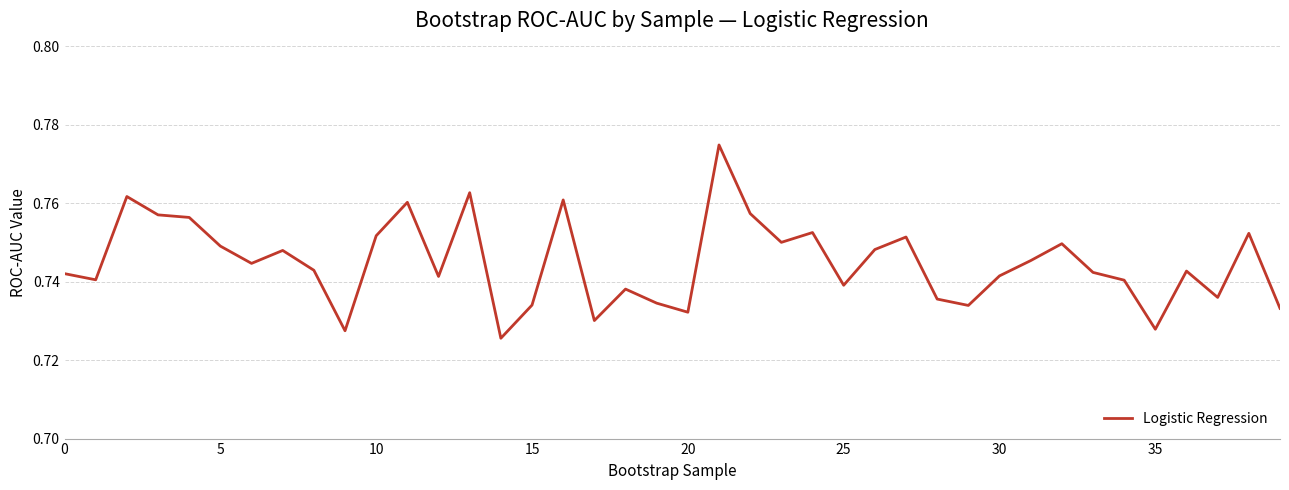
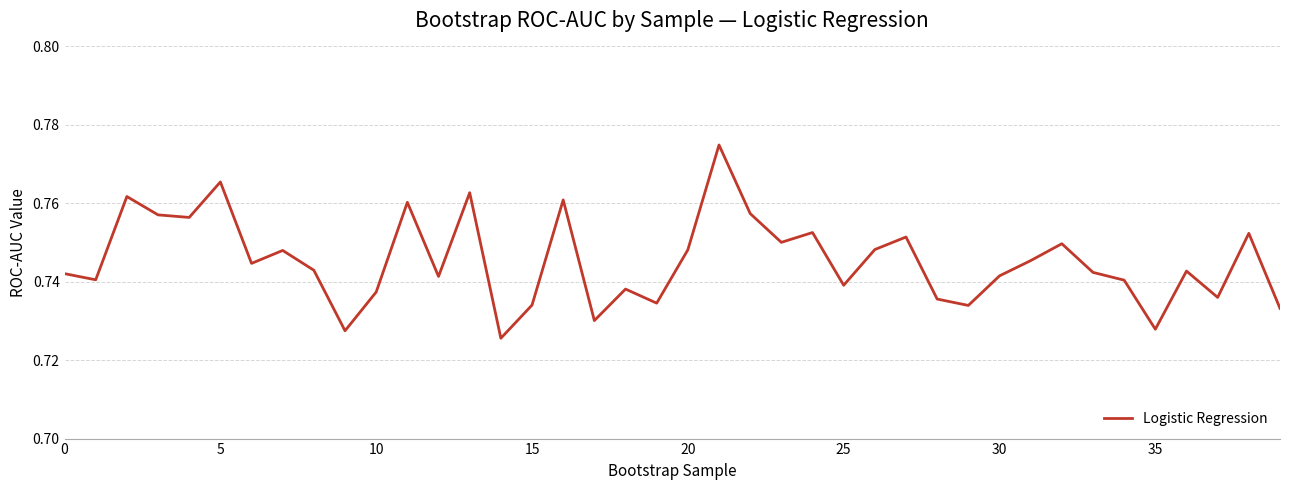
  {
    "0": 0.742,
-   "5": 0.749,
-   "10": 0.752,
+   "5": 0.765,
+   "10": 0.737,
    "15": 0.734,
-   "20": 0.732,
+   "20": 0.748,
    "25": 0.739,
    "30": 0.741,
    "35": 0.728
  }
